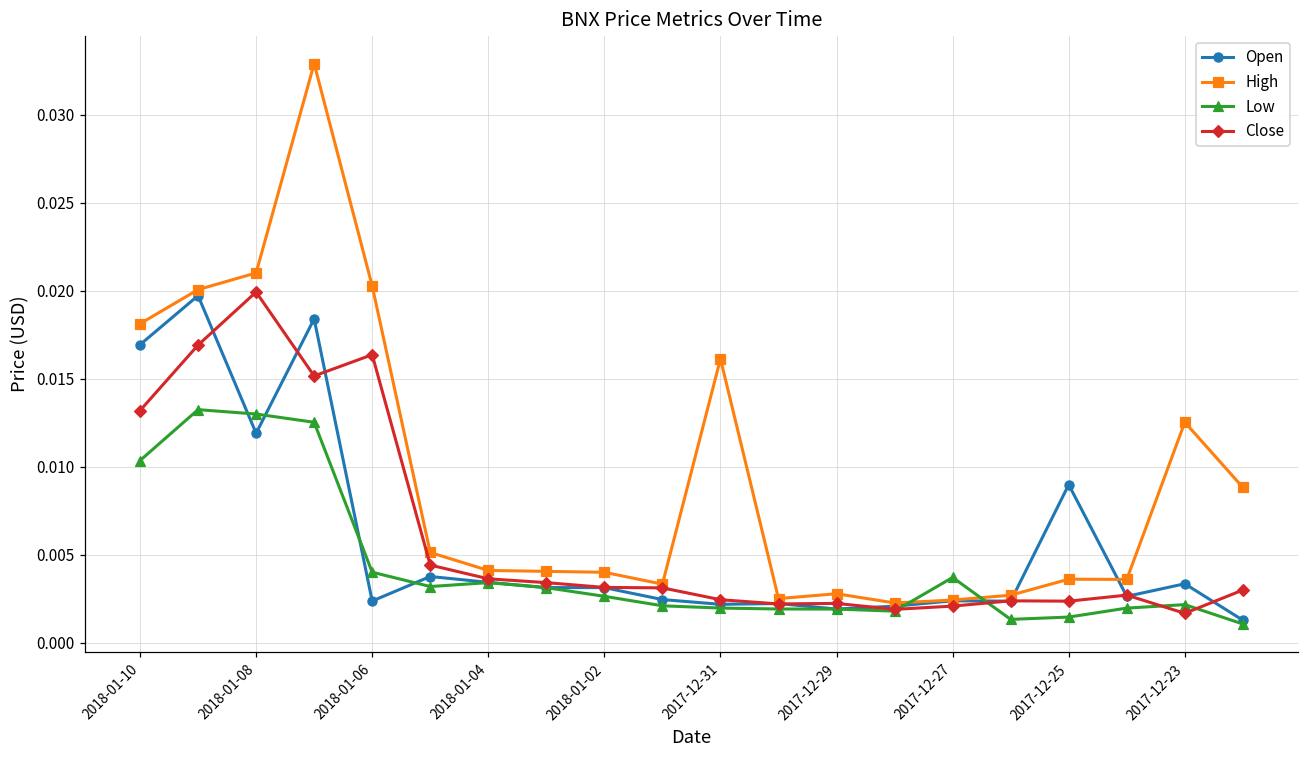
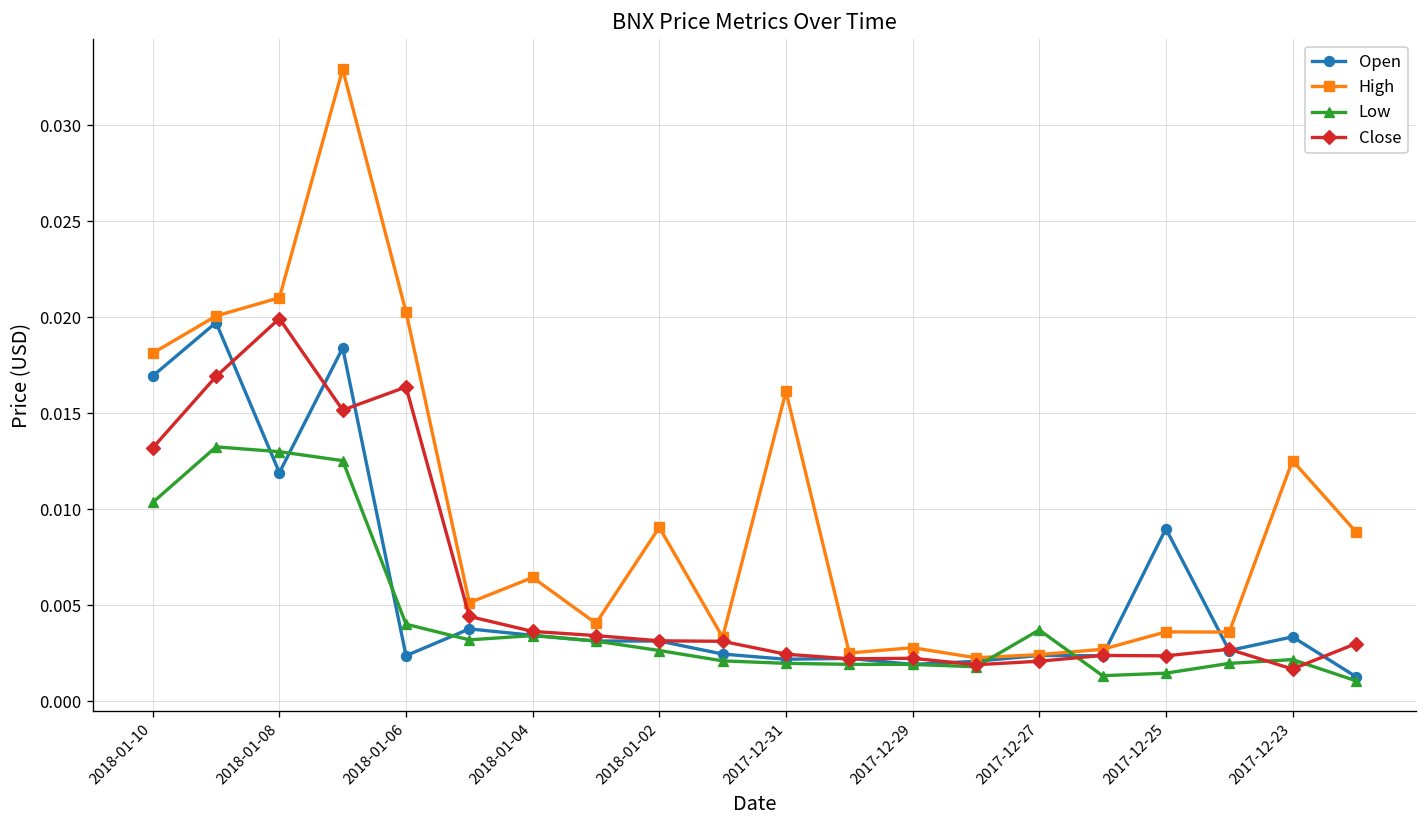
  {
    "Open": {
      "2018-01-10": 0.0169,
      "2018-01-08": 0.0119,
      "2018-01-06": 0.0024,
      "2017-12-31": 0.0022,
      "2017-12-25": 0.0090,
      "2017-12-23": 0.0034
    },
    "High": {
      "2018-01-10": 0.0181,
      "2018-01-08": 0.0210,
      "2018-01-06": 0.0203,
-     "2018-01-04": 0.0041,
-     "2018-01-02": 0.0040,
+     "2018-01-04": 0.0065,
+     "2018-01-02": 0.0091,
      "2017-12-31": 0.0161,
      "2017-12-29": 0.0028,
      "2017-12-25": 0.0036,
      "2017-12-23": 0.0125
    },
    "Low": {
      "2018-01-10": 0.0104,
      "2018-01-08": 0.0130,
      "2018-01-06": 0.0040,
      "2018-01-02": 0.0026,
      "2017-12-31": 0.0020,
      "2017-12-27": 0.0037,
      "2017-12-25": 0.0015,
      "2017-12-23": 0.0022
    },
    "Close": {
      "2018-01-10": 0.0132,
      "2018-01-08": 0.0199,
      "2018-01-06": 0.0164,
      "2018-01-04": 0.0036,
      "2017-12-31": 0.0025,
      "2017-12-29": 0.0022,
      "2017-12-27": 0.0021,
      "2017-12-25": 0.0024,
      "2017-12-23": 0.0017
    }
  }
